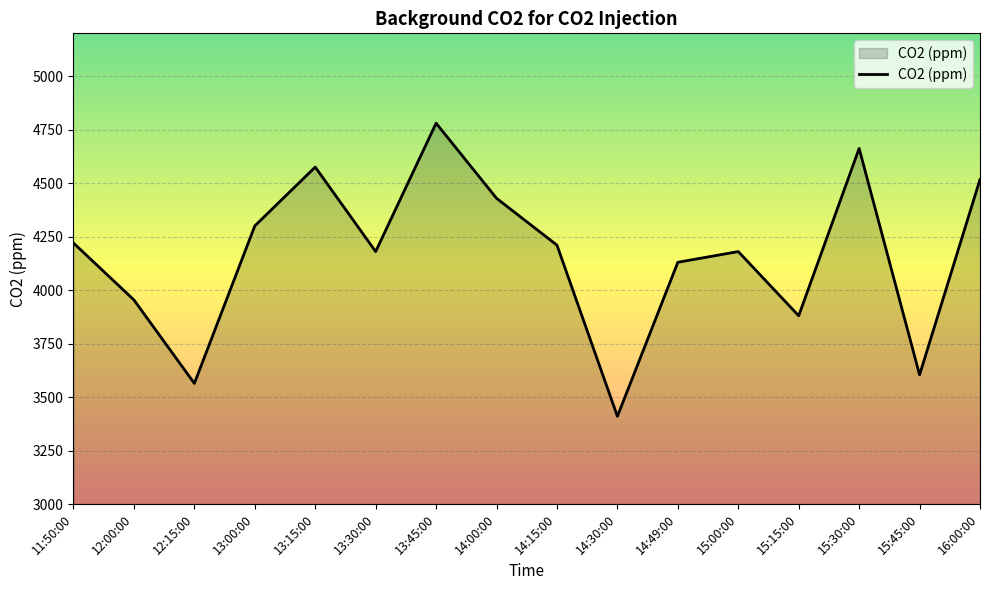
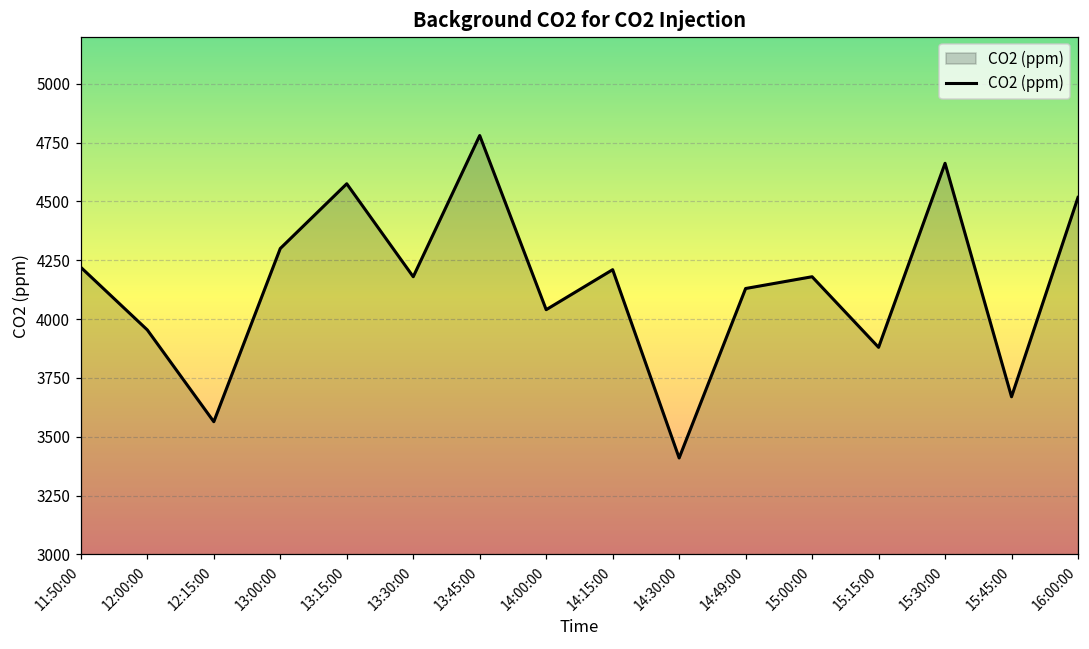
  {
    "11:50:00": 4220,
    "12:00:00": 3950,
    "12:15:00": 3560,
    "13:00:00": 4300,
    "13:15:00": 4580,
    "13:30:00": 4180,
    "13:45:00": 4780,
-   "14:00:00": 4430,
+   "14:00:00": 4040,
    "14:15:00": 4210,
    "14:30:00": 3410,
    "14:49:00": 4130,
    "15:00:00": 4180,
    "15:15:00": 3880,
    "15:30:00": 4660,
-   "15:45:00": 3600,
+   "15:45:00": 3670,
    "16:00:00": 4520
  }
